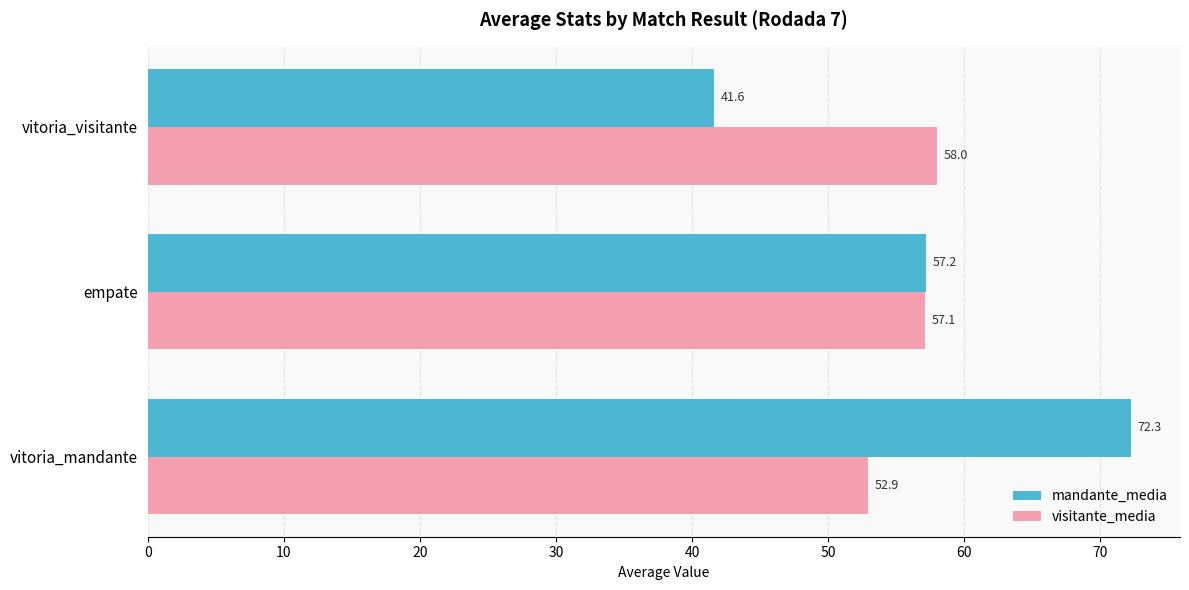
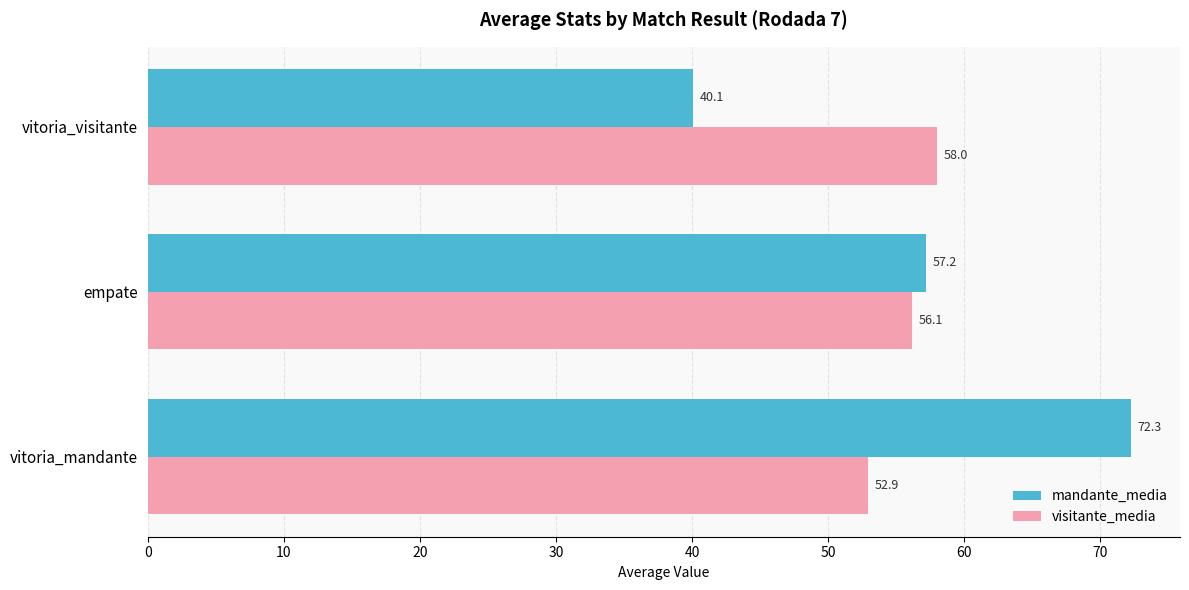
  {
    "mandante_media": {
-     "vitoria_visitante": 41.6,
+     "vitoria_visitante": 40.1,
      "empate": 57.2,
      "vitoria_mandante": 72.3
    },
    "visitante_media": {
      "vitoria_visitante": 58.0,
-     "empate": 57.1,
+     "empate": 56.1,
      "vitoria_mandante": 52.9
    }
  }
